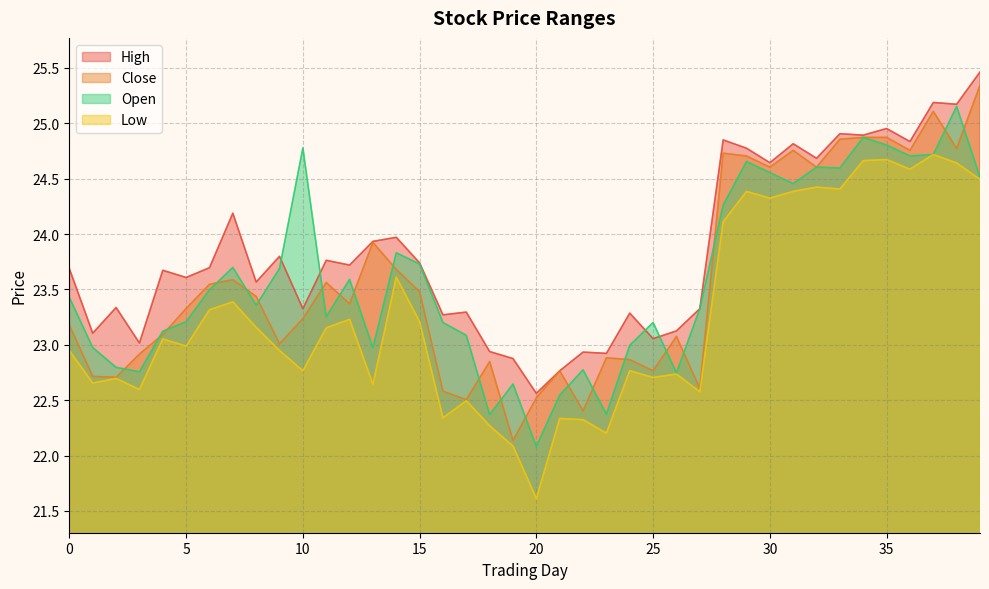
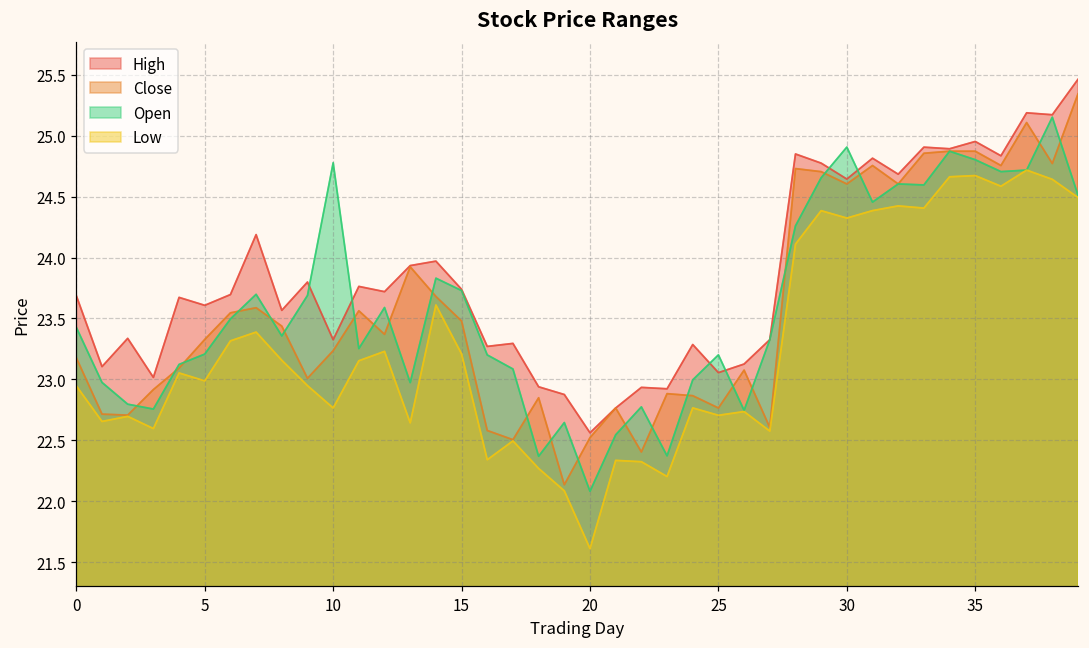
  {
    "Open": {
      "0": 23.43,
      "5": 23.21,
      "10": 24.78,
      "20": 22.08,
      "25": 23.20,
-     "30": 24.55,
+     "30": 24.91,
      "35": 24.80
    }
  }
